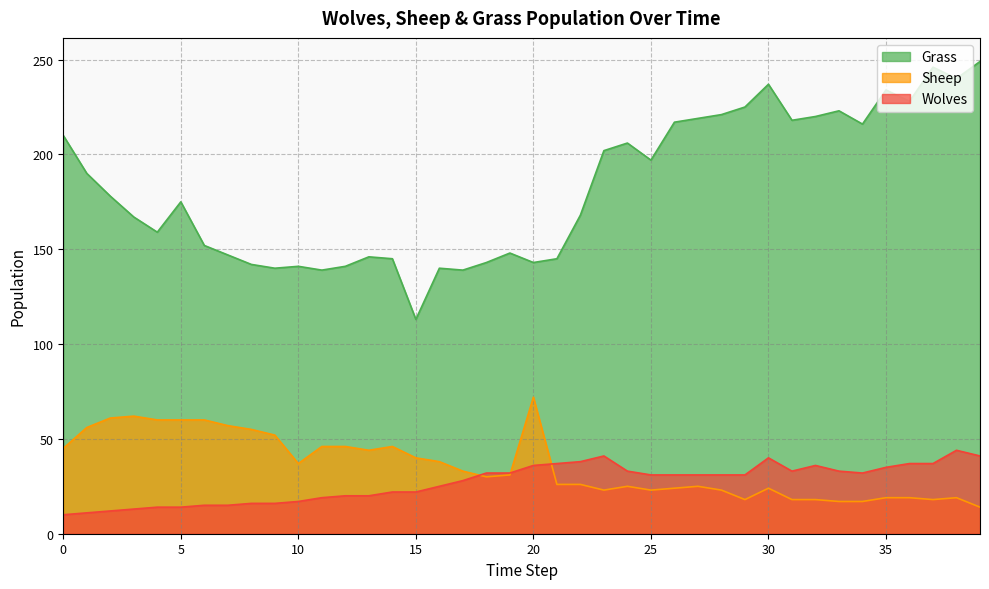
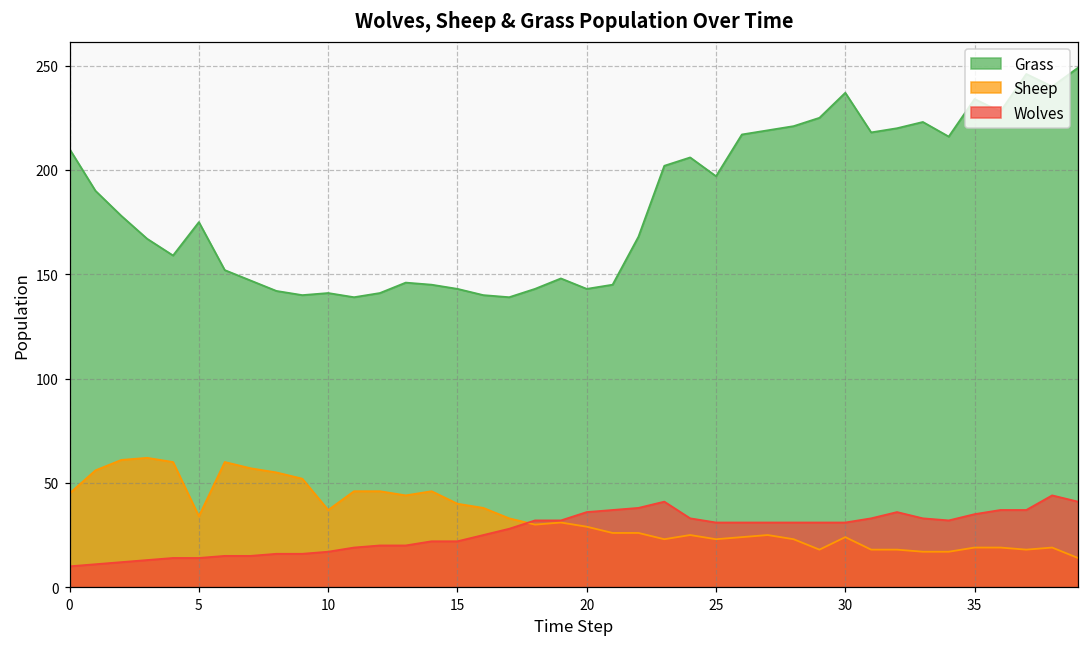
  {
    "Grass": {
      "0": 210,
      "5": 175,
      "10": 141,
-     "15": 113,
+     "15": 143,
      "20": 143,
      "25": 197,
      "30": 237
    },
    "Sheep": {
      "0": 45,
-     "5": 60,
+     "5": 34,
      "10": 37,
      "15": 40,
-     "20": 72,
+     "20": 29,
      "25": 23,
      "30": 24,
      "35": 19
    },
    "Wolves": {
      "0": 10,
      "5": 14,
      "10": 17,
      "15": 22,
      "20": 36,
      "25": 31,
-     "30": 40,
+     "30": 31,
      "35": 35
    }
  }
